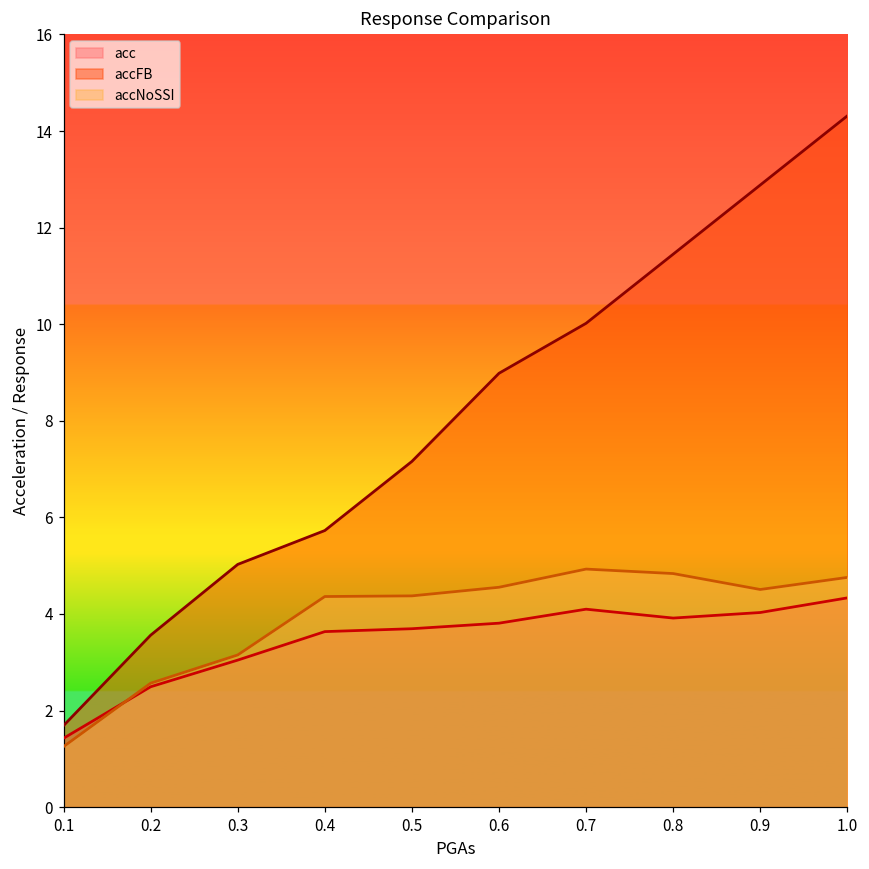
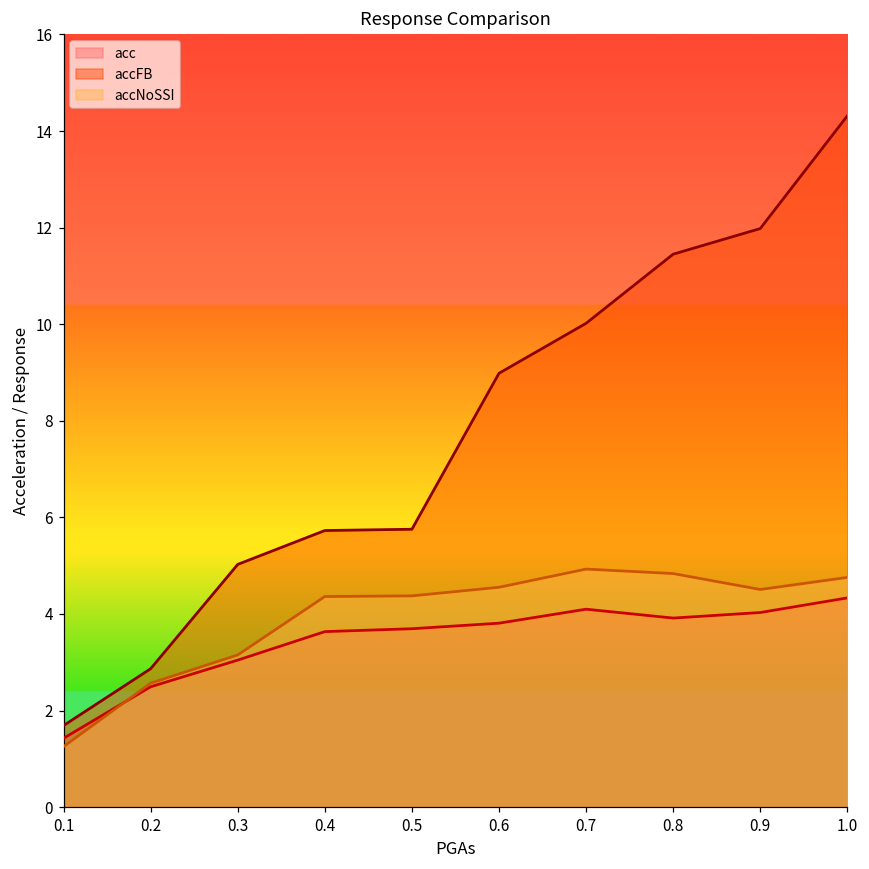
  {
    "accFB": {
      "0.1": 1.7,
-     "0.2": 3.6,
+     "0.2": 2.9,
      "0.3": 5.0,
      "0.4": 5.7,
-     "0.5": 7.2,
+     "0.5": 5.8,
      "0.6": 9.0,
      "0.7": 10.0,
      "0.8": 11.5,
-     "0.9": 12.9,
+     "0.9": 12.0,
      "1.0": 14.3
    }
  }
